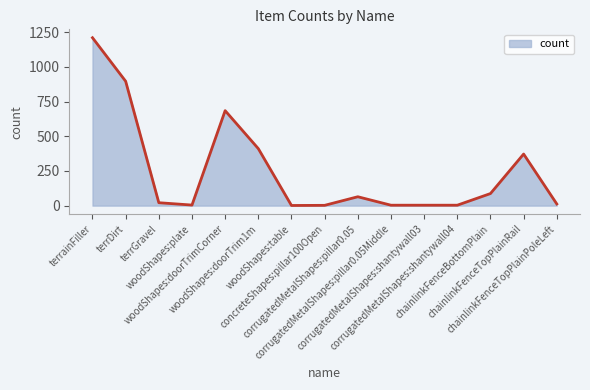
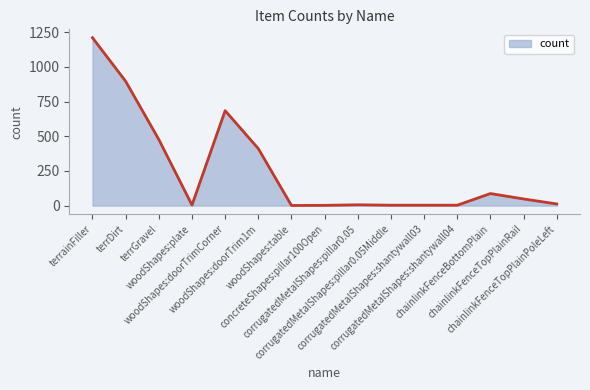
  {
    "terrainFiller": 1210,
    "terrDirt": 900,
-   "terrGravel": 20,
+   "terrGravel": 480,
    "woodShapes:plate": 0,
    "woodShapes:doorTrimCorner": 690,
    "woodShapes:doorTrim1m": 410,
    "woodShapes:table": 0,
    "concreteShapes:pillar100Open": 0,
-   "corrugatedMetalShapes:pillar0.05": 60,
+   "corrugatedMetalShapes:pillar0.05": 10,
    "corrugatedMetalShapes:pillar0.05Middle": 0,
    "corrugatedMetalShapes:shantywall03": 0,
    "corrugatedMetalShapes:shantywall04": 0,
    "chainlinkFenceBottomPlain": 90,
-   "chainlinkFenceTopPlainRail": 370,
+   "chainlinkFenceTopPlainRail": 50,
    "chainlinkFenceTopPlainPoleLeft": 10
  }
